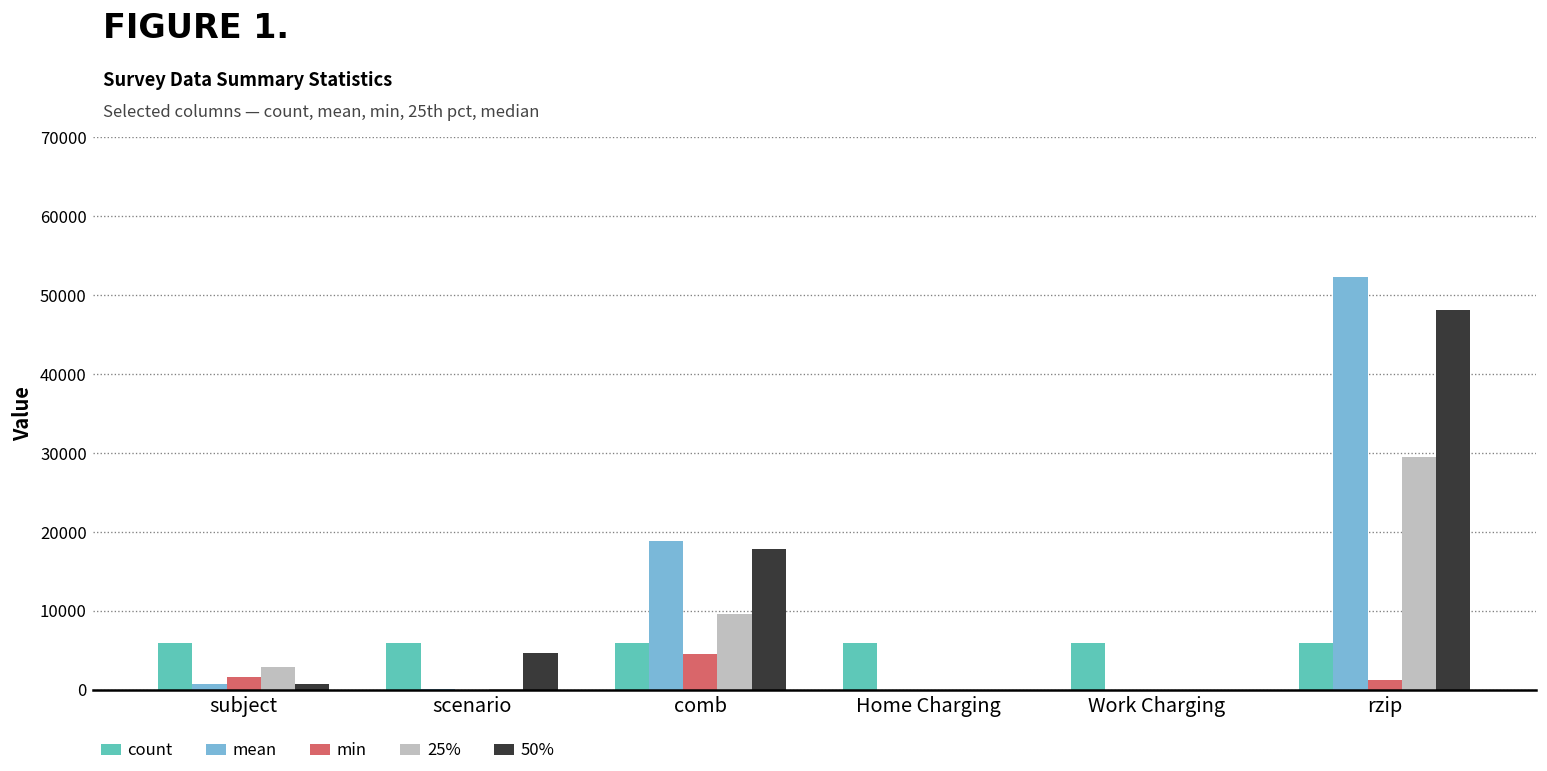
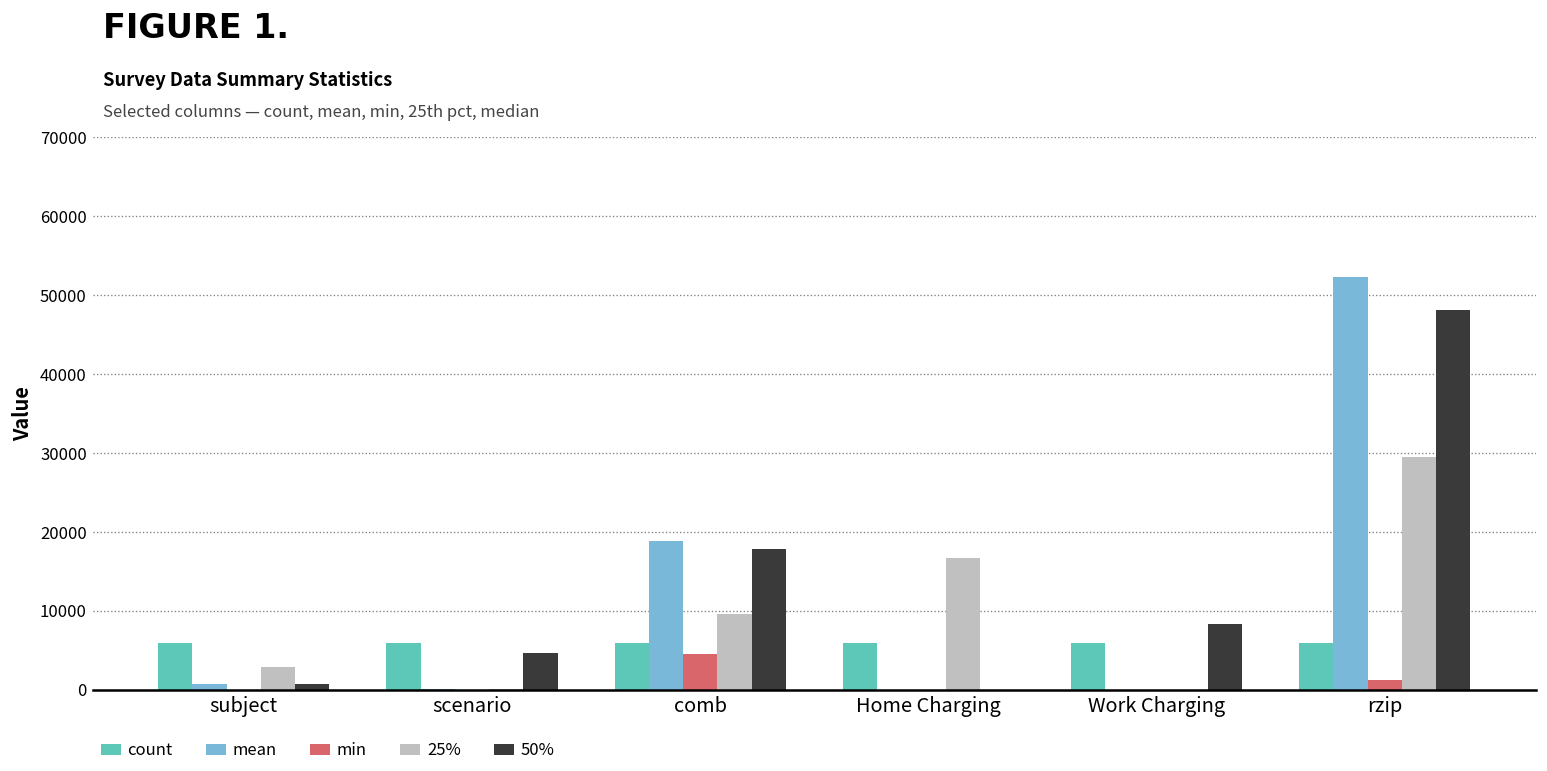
  {
    "min": {
-     "subject": 2000,
+     "subject": 0,
      "comb": 4000,
      "Home Charging": 0,
      "Work Charging": 0,
      "rzip": 1000
    },
    "25%": {
      "subject": 3000,
      "comb": 10000,
-     "Home Charging": 0,
+     "Home Charging": 17000,
      "rzip": 29000
    },
    "50%": {
      "subject": 1000,
      "scenario": 5000,
      "comb": 18000,
-     "Work Charging": 0,
+     "Work Charging": 8000,
      "rzip": 48000
    }
  }
